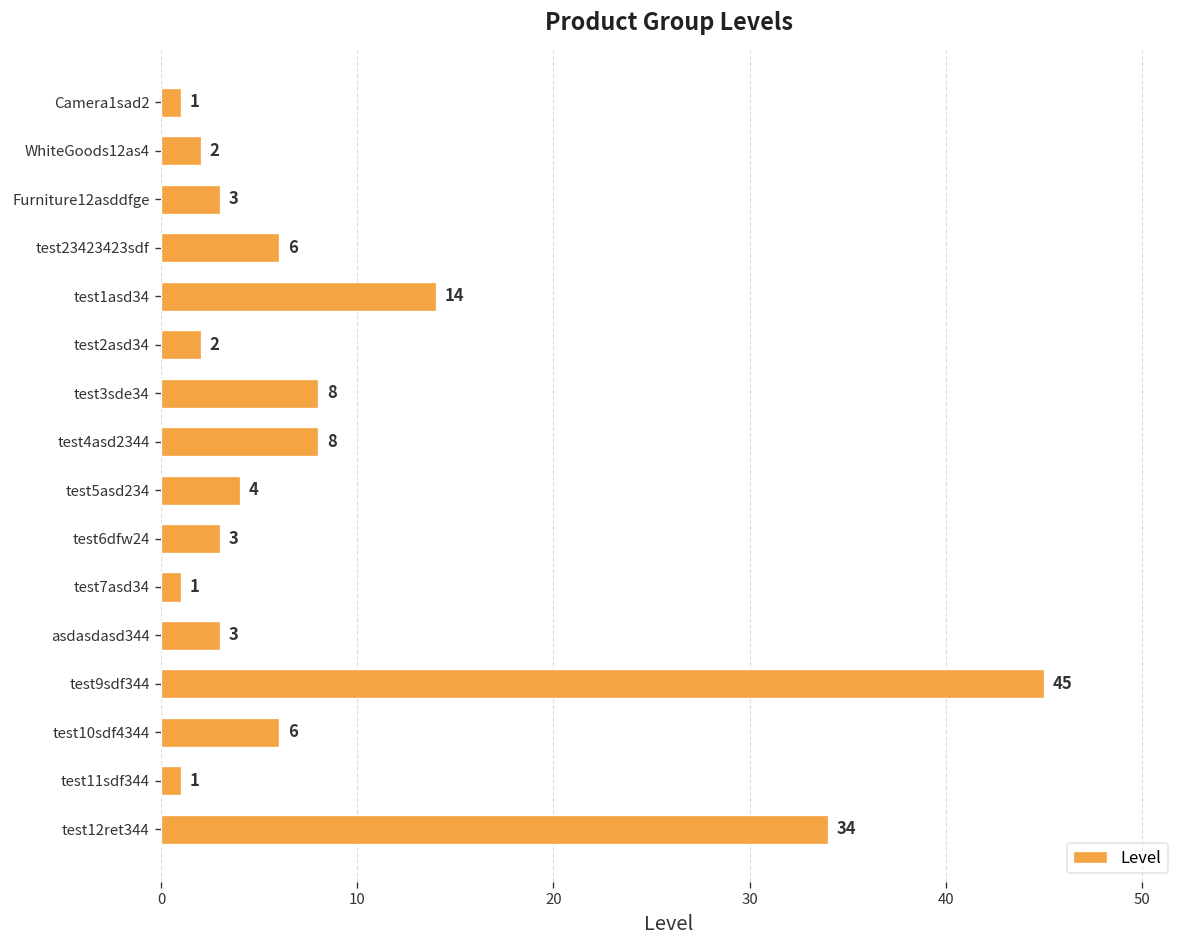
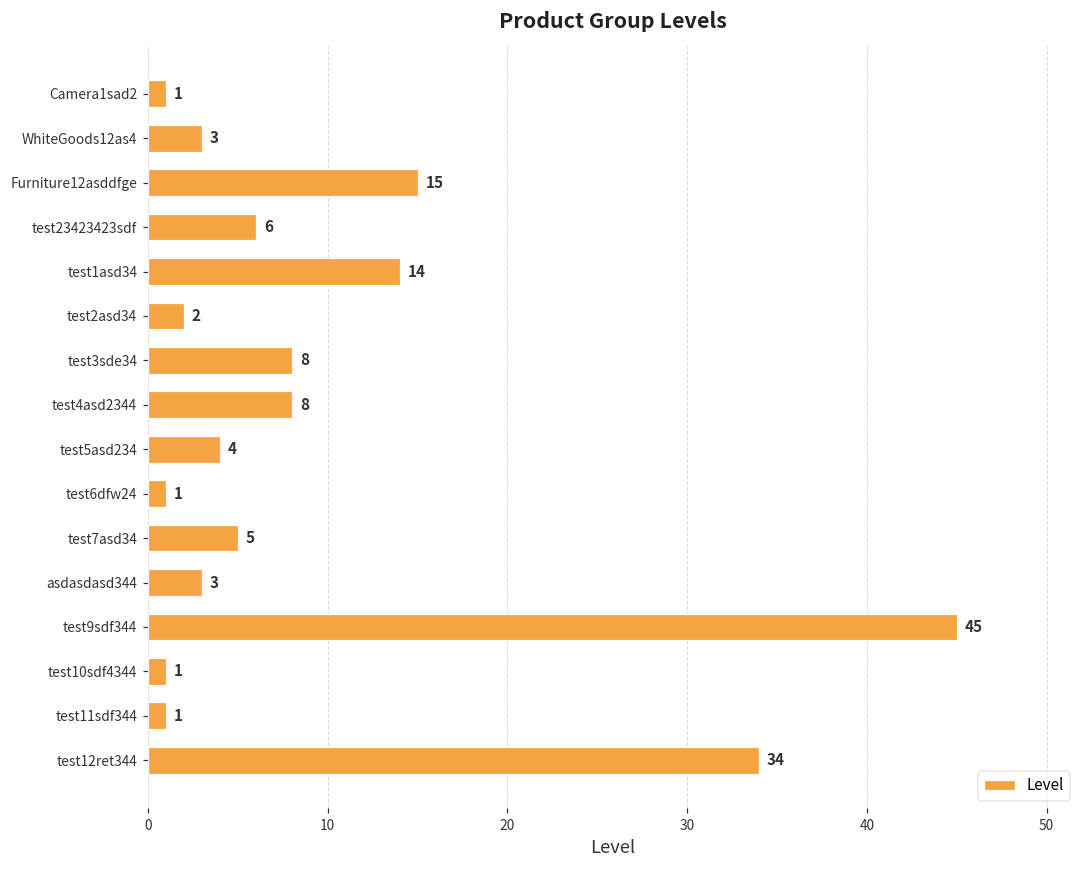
  {
    "Camera1sad2": 1,
-   "WhiteGoods12as4": 2,
-   "Furniture12asddfge": 3,
+   "WhiteGoods12as4": 3,
+   "Furniture12asddfge": 15,
    "test23423423sdf": 6,
    "test1asd34": 14,
    "test2asd34": 2,
    "test3sde34": 8,
    "test4asd2344": 8,
    "test5asd234": 4,
-   "test6dfw24": 3,
-   "test7asd34": 1,
+   "test6dfw24": 1,
+   "test7asd34": 5,
    "asdasdasd344": 3,
    "test9sdf344": 45,
-   "test10sdf4344": 6,
+   "test10sdf4344": 1,
    "test11sdf344": 1,
    "test12ret344": 34
  }
